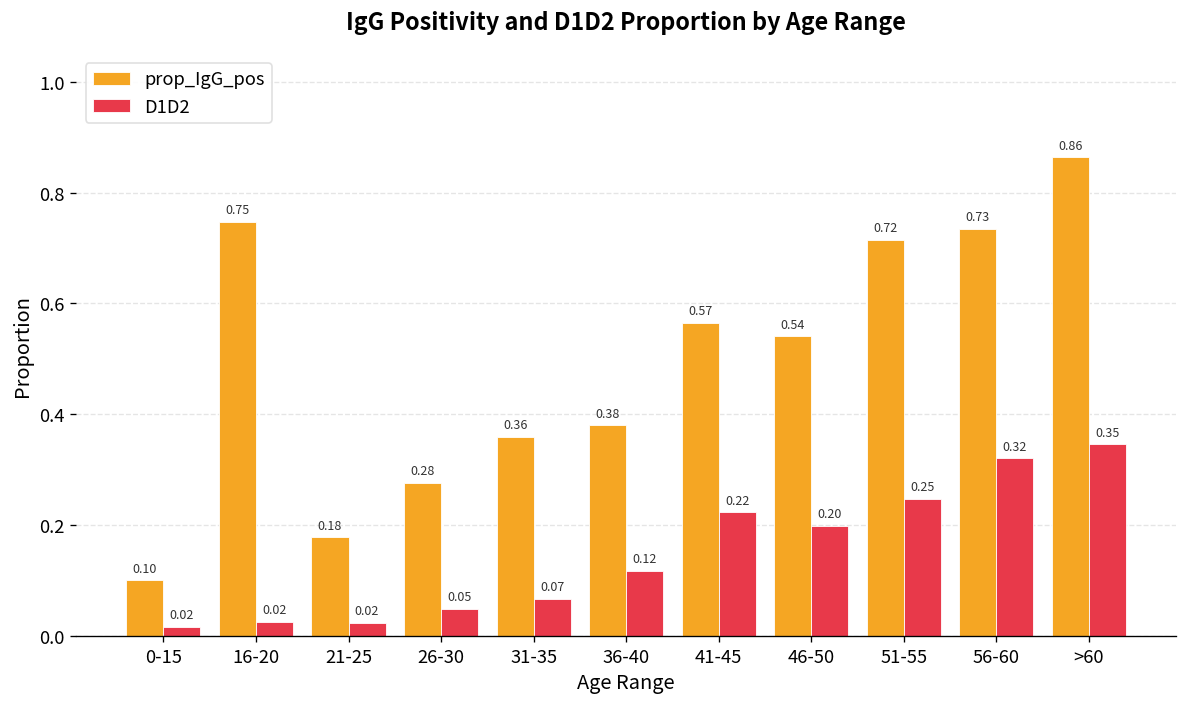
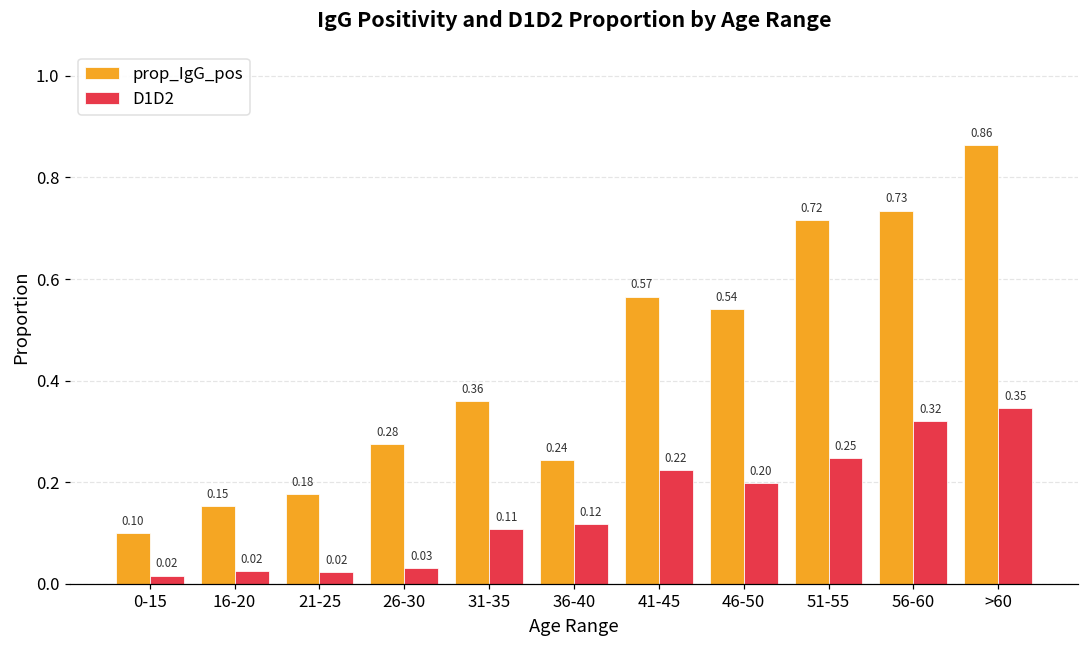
  {
    "prop_IgG_pos": {
      "0-15": 0.10,
-     "16-20": 0.75,
+     "16-20": 0.15,
      "21-25": 0.18,
      "26-30": 0.28,
      "31-35": 0.36,
-     "36-40": 0.38,
+     "36-40": 0.24,
      "41-45": 0.57,
      "46-50": 0.54,
      "51-55": 0.72,
      "56-60": 0.73,
      ">60": 0.86
    },
    "D1D2": {
      "0-15": 0.02,
      "16-20": 0.02,
      "21-25": 0.02,
-     "26-30": 0.05,
-     "31-35": 0.07,
+     "26-30": 0.03,
+     "31-35": 0.11,
      "36-40": 0.12,
      "41-45": 0.22,
      "46-50": 0.20,
      "51-55": 0.25,
      "56-60": 0.32,
      ">60": 0.35
    }
  }
